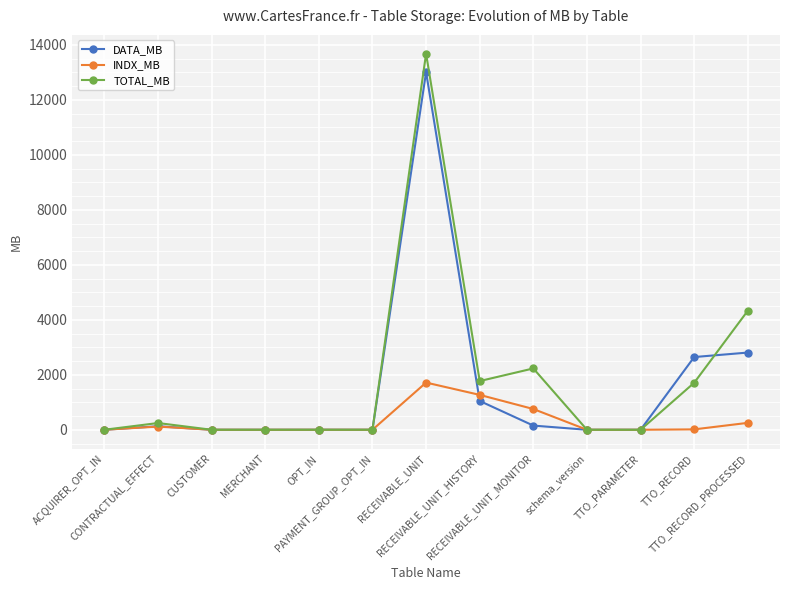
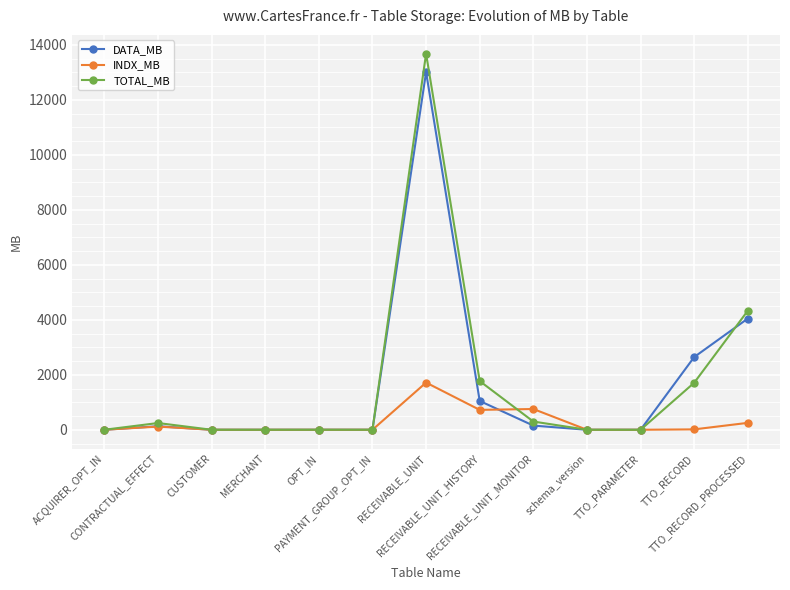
  {
    "DATA_MB": {
      "RECEIVABLE_UNIT": 13000,
      "RECEIVABLE_UNIT_HISTORY": 1000,
      "RECEIVABLE_UNIT_MONITOR": 200,
      "TTO_RECORD": 2600,
-     "TTO_RECORD_PROCESSED": 2800
+     "TTO_RECORD_PROCESSED": 4000
    },
    "INDX_MB": {
      "RECEIVABLE_UNIT": 1700,
-     "RECEIVABLE_UNIT_HISTORY": 1300,
+     "RECEIVABLE_UNIT_HISTORY": 700,
      "RECEIVABLE_UNIT_MONITOR": 800,
      "TTO_RECORD": 0,
      "TTO_RECORD_PROCESSED": 300
    },
    "TOTAL_MB": {
      "CONTRACTUAL_EFFECT": 200,
      "RECEIVABLE_UNIT": 13700,
      "RECEIVABLE_UNIT_HISTORY": 1800,
-     "RECEIVABLE_UNIT_MONITOR": 2200,
+     "RECEIVABLE_UNIT_MONITOR": 300,
      "TTO_RECORD": 1700,
      "TTO_RECORD_PROCESSED": 4300
    }
  }
